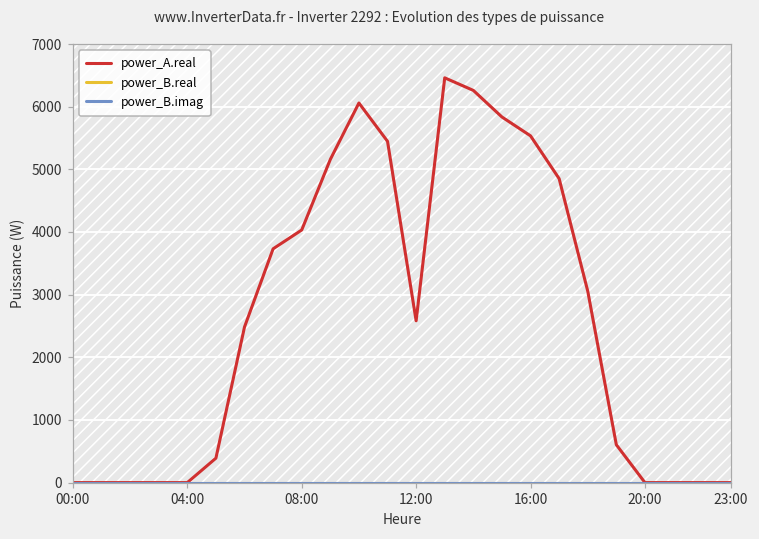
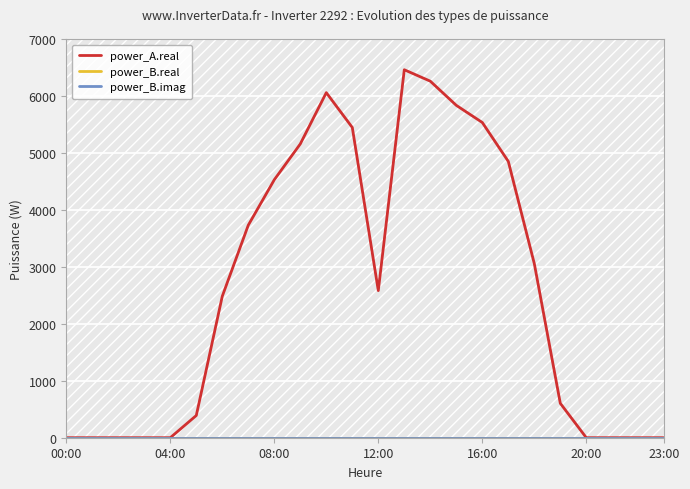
  {
    "power_A.real": {
-     "08:00": 4000,
+     "08:00": 4500,
      "12:00": 2600,
      "16:00": 5500
    },
    "power_B.imag": {
      "08:00": 0,
      "12:00": 0,
      "16:00": 0
    }
  }
